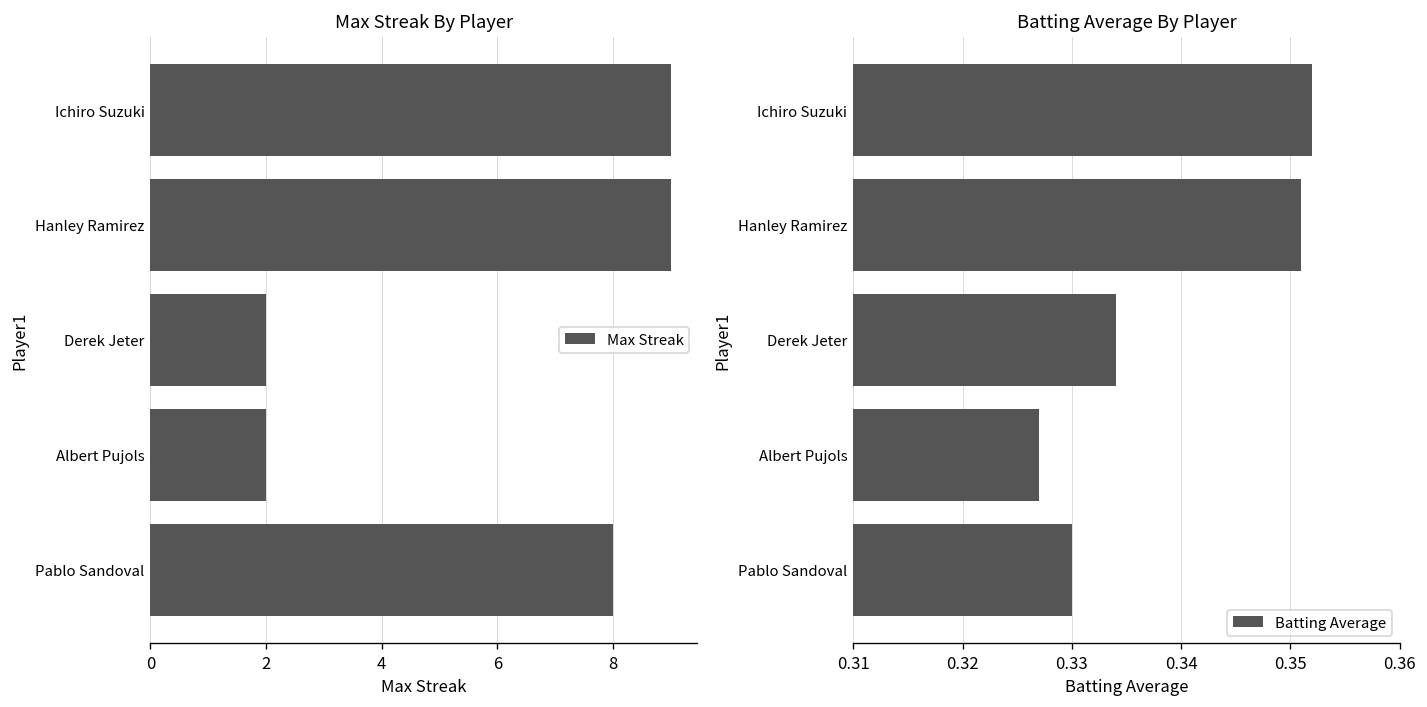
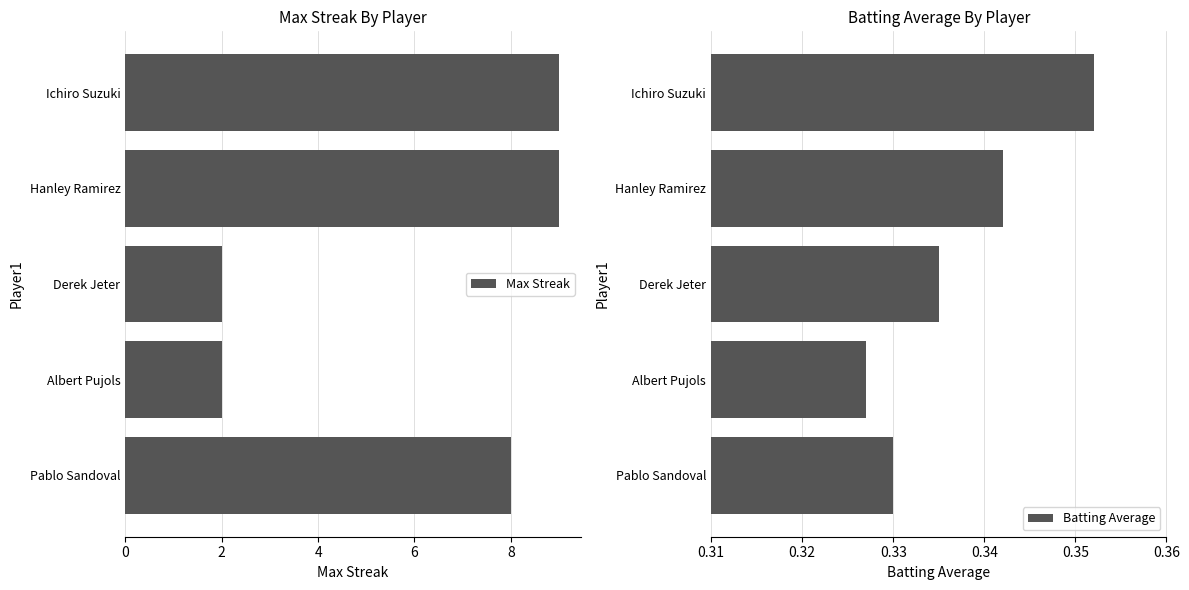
  {
    "Max Streak By Player": {
      "Ichiro Suzuki": 9.0,
      "Hanley Ramirez": 9.0,
      "Derek Jeter": 2.0,
      "Albert Pujols": 2.0,
      "Pablo Sandoval": 8.0
    },
    "Batting Average By Player": {
      "Ichiro Suzuki": 0.352,
-     "Hanley Ramirez": 0.351,
-     "Derek Jeter": 0.334,
+     "Hanley Ramirez": 0.342,
+     "Derek Jeter": 0.335,
      "Albert Pujols": 0.327,
      "Pablo Sandoval": 0.330
    }
  }
